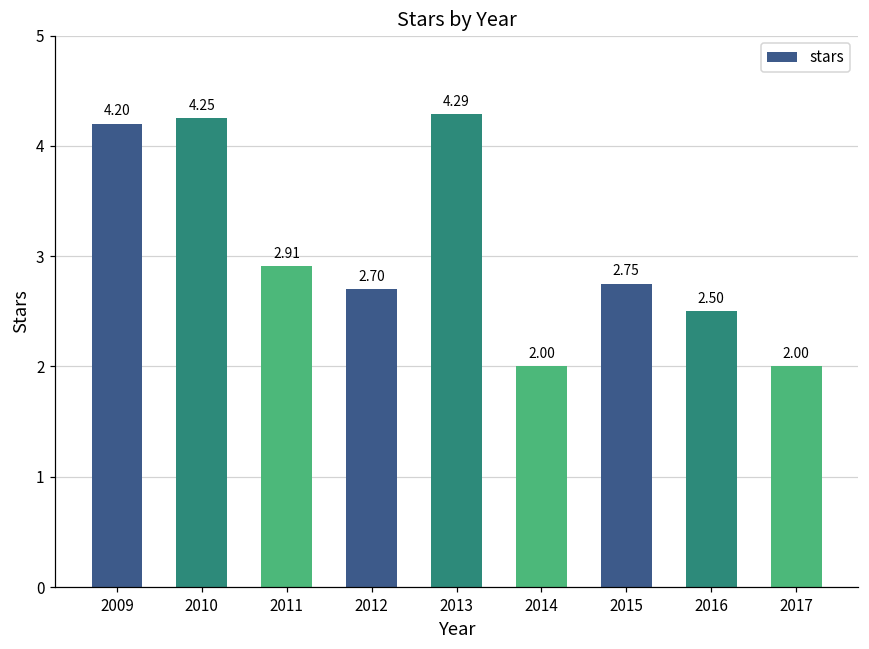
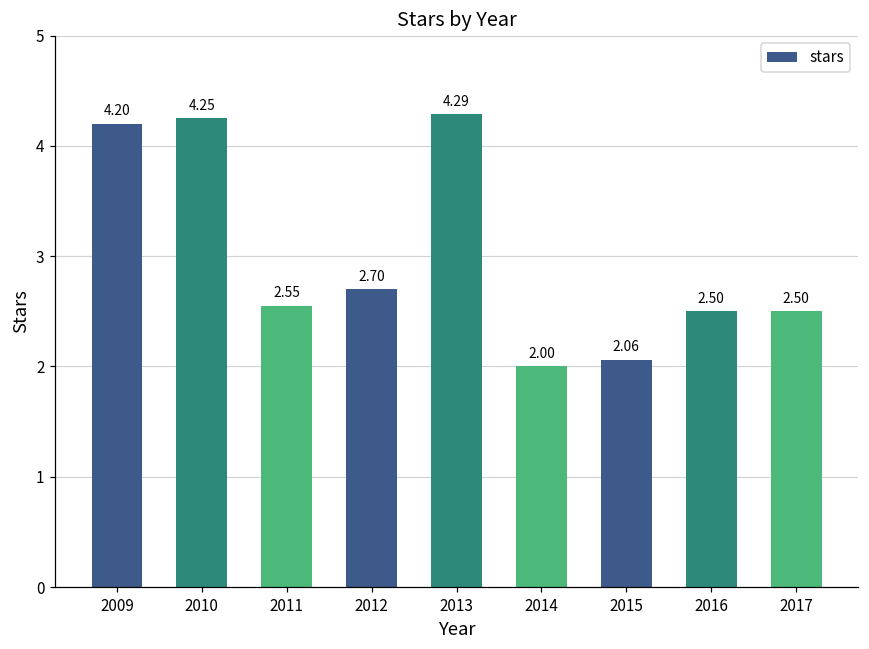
  {
    "2009": 4.20,
    "2010": 4.25,
-   "2011": 2.91,
+   "2011": 2.55,
    "2012": 2.70,
    "2013": 4.29,
    "2014": 2.00,
-   "2015": 2.75,
+   "2015": 2.06,
    "2016": 2.50,
-   "2017": 2.00
+   "2017": 2.50
  }
